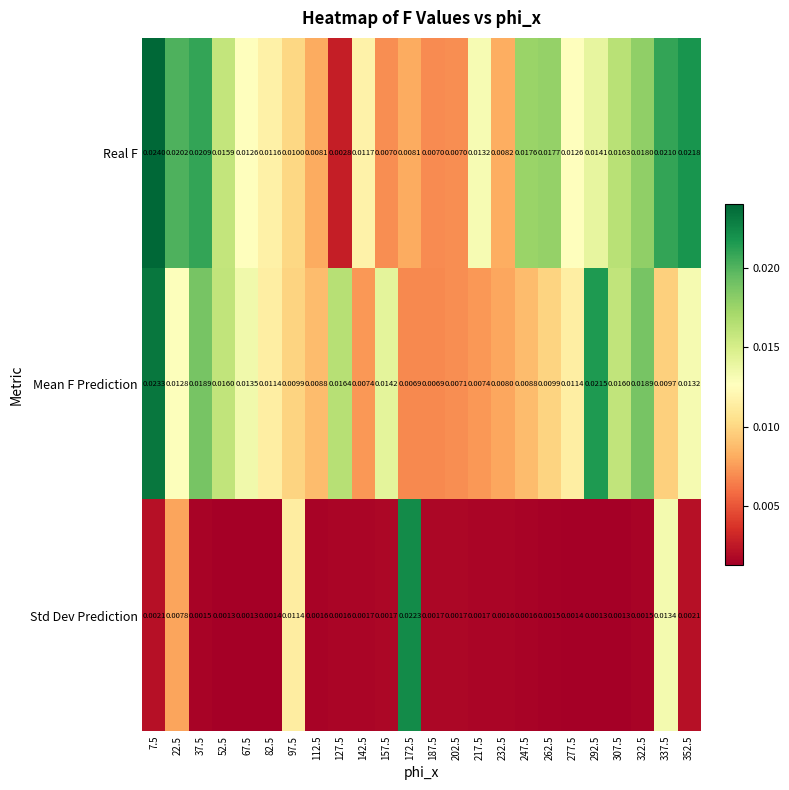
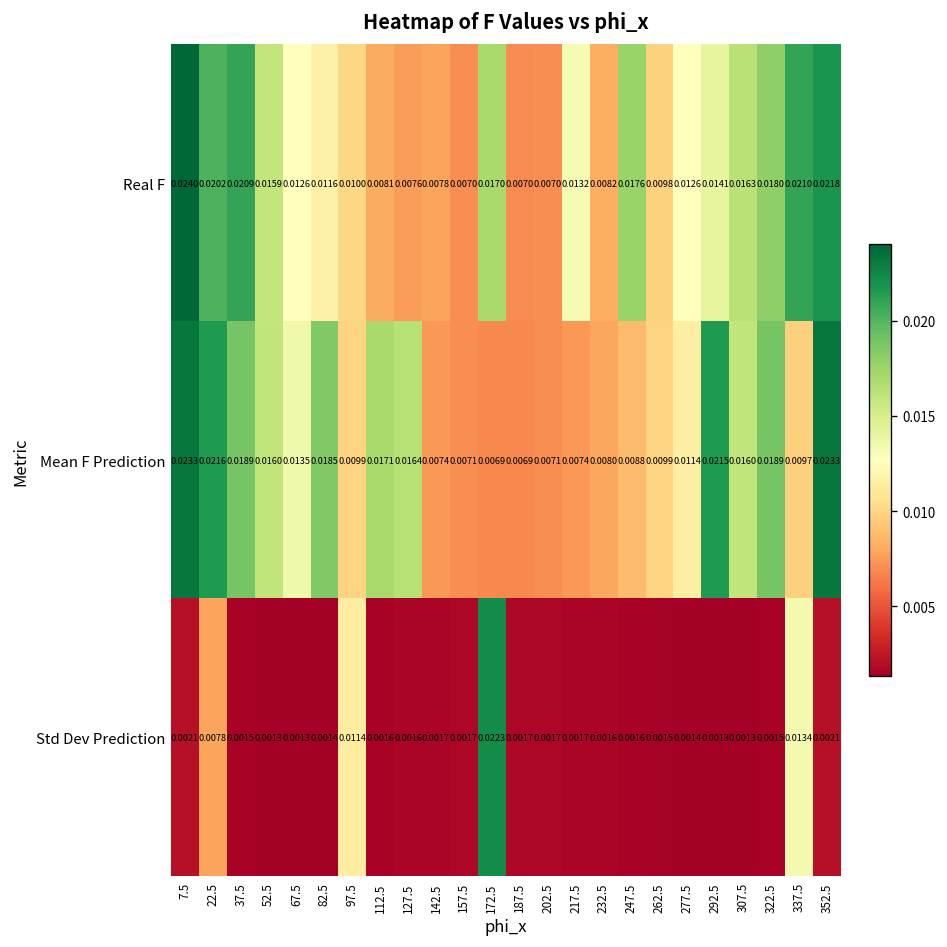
  {
    "Real F": {
      "7.5": 0.0240,
      "22.5": 0.0202,
      "37.5": 0.0209,
      "52.5": 0.0159,
      "67.5": 0.0126,
      "82.5": 0.0116,
      "97.5": 0.0100,
      "112.5": 0.0081,
-     "127.5": 0.0028,
-     "142.5": 0.0117,
+     "127.5": 0.0076,
+     "142.5": 0.0078,
      "157.5": 0.0070,
-     "172.5": 0.0081,
+     "172.5": 0.0170,
      "187.5": 0.0070,
      "202.5": 0.0070,
      "217.5": 0.0132,
      "232.5": 0.0082,
      "247.5": 0.0176,
-     "262.5": 0.0177,
+     "262.5": 0.0098,
      "277.5": 0.0126,
      "292.5": 0.0141,
      "307.5": 0.0163,
      "322.5": 0.0180,
      "337.5": 0.0210,
      "352.5": 0.0218
    },
    "Mean F Prediction": {
      "7.5": 0.0233,
-     "22.5": 0.0128,
+     "22.5": 0.0216,
      "37.5": 0.0189,
      "52.5": 0.0160,
      "67.5": 0.0135,
-     "82.5": 0.0114,
+     "82.5": 0.0185,
      "97.5": 0.0099,
-     "112.5": 0.0088,
+     "112.5": 0.0171,
      "127.5": 0.0164,
      "142.5": 0.0074,
-     "157.5": 0.0142,
+     "157.5": 0.0071,
      "172.5": 0.0069,
      "187.5": 0.0069,
      "202.5": 0.0071,
      "217.5": 0.0074,
      "232.5": 0.0080,
      "247.5": 0.0088,
      "262.5": 0.0099,
      "277.5": 0.0114,
      "292.5": 0.0215,
      "307.5": 0.0160,
      "322.5": 0.0189,
      "337.5": 0.0097,
-     "352.5": 0.0132
+     "352.5": 0.0233
    },
    "Std Dev Prediction": {
      "7.5": 0.0021,
      "22.5": 0.0078,
      "37.5": 0.0015,
      "52.5": 0.0013,
      "67.5": 0.0013,
      "82.5": 0.0014,
      "97.5": 0.0114,
      "112.5": 0.0016,
      "127.5": 0.0016,
      "142.5": 0.0017,
      "157.5": 0.0017,
      "172.5": 0.0223,
      "187.5": 0.0017,
      "202.5": 0.0017,
      "217.5": 0.0017,
      "232.5": 0.0016,
      "247.5": 0.0016,
      "262.5": 0.0015,
      "277.5": 0.0014,
      "292.5": 0.0013,
      "307.5": 0.0013,
      "322.5": 0.0015,
      "337.5": 0.0134,
      "352.5": 0.0021
    }
  }
